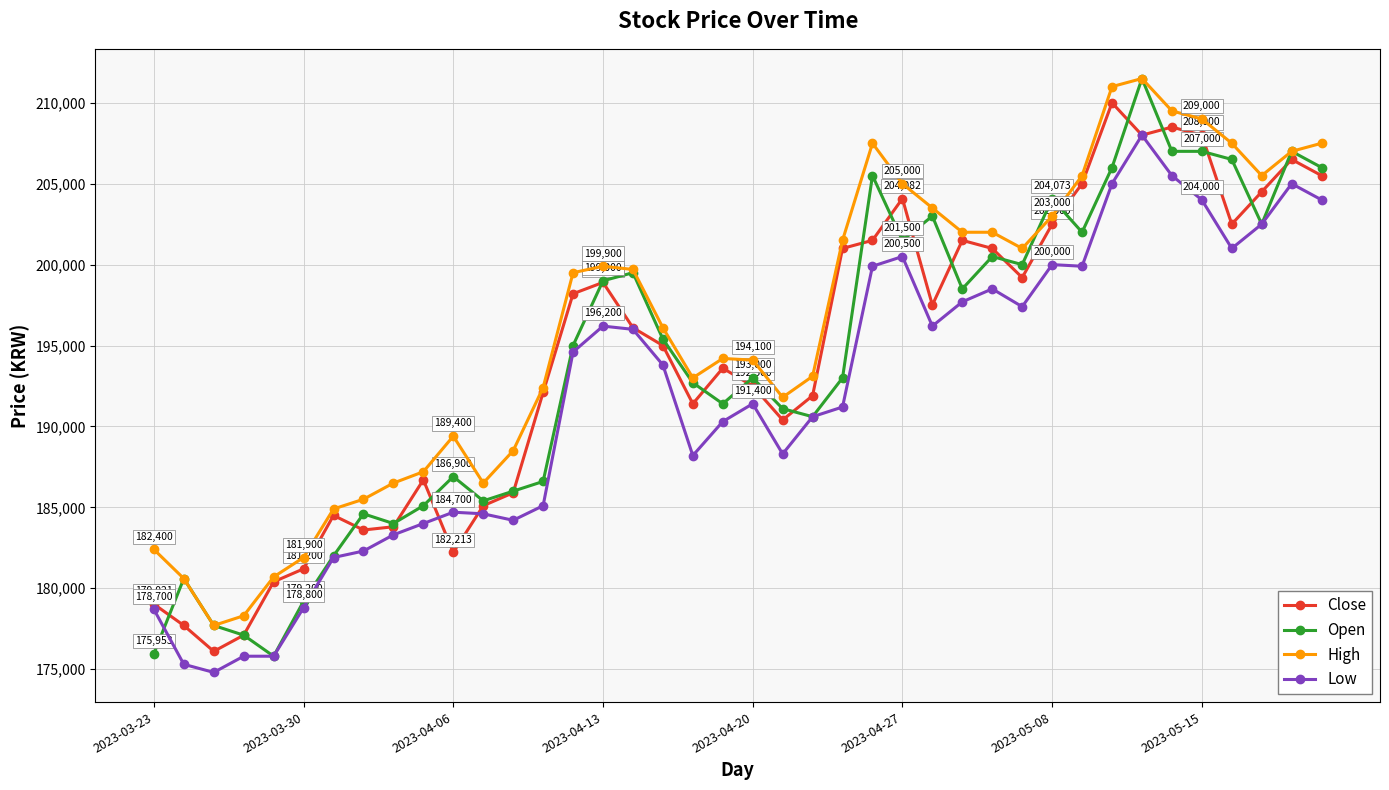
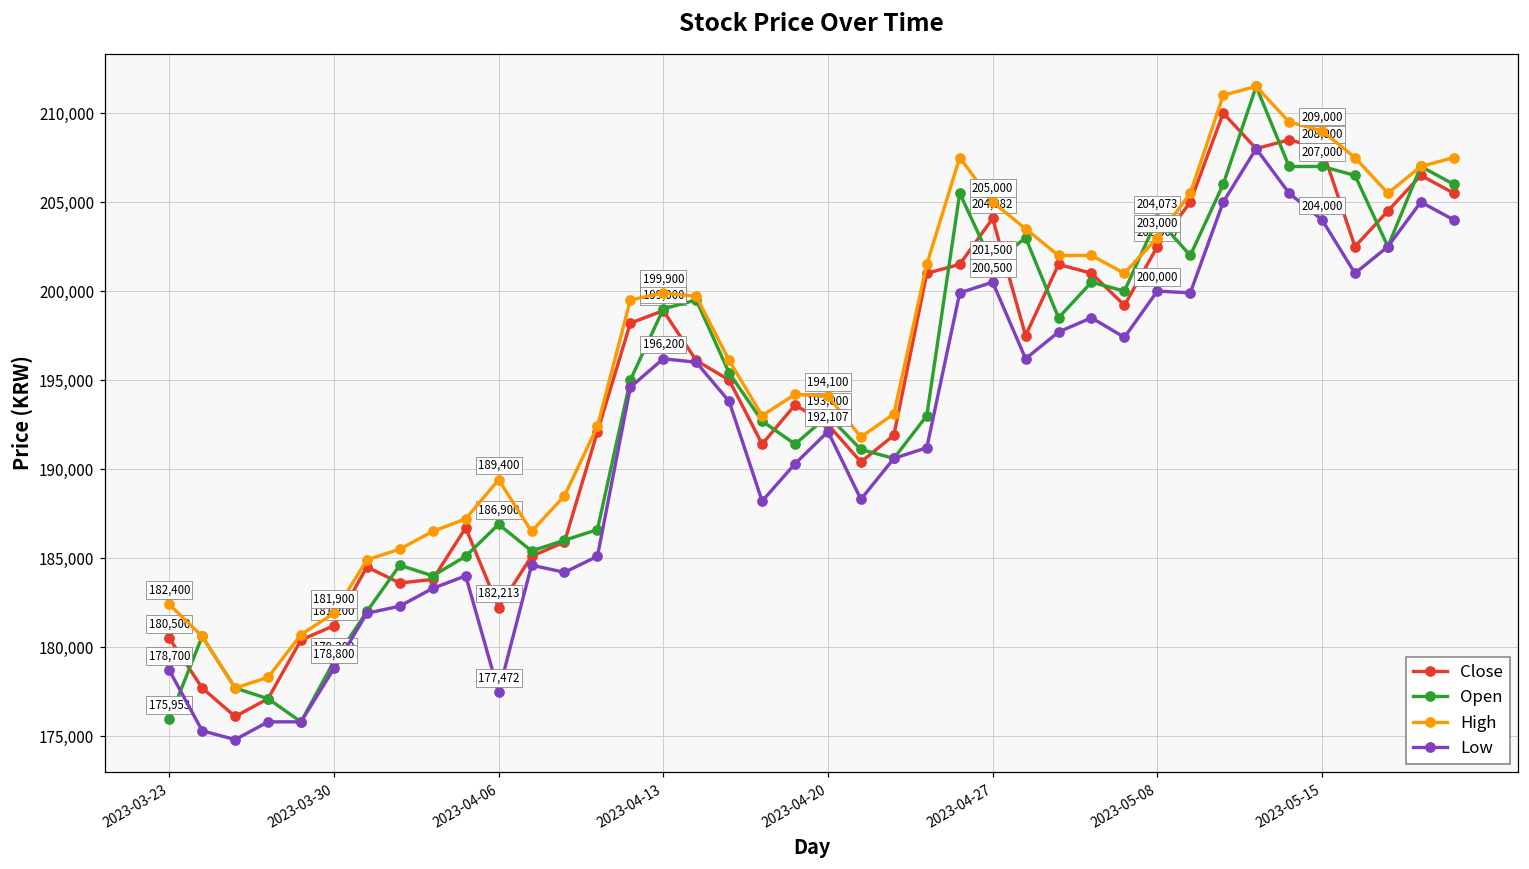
  {
    "Close": {
-     "2023-03-23": "179,021"
+     "2023-03-23": "180,500"
    },
    "Low": {
-     "2023-04-06": "184,700",
-     "2023-04-20": "191,400"
+     "2023-04-06": "177,472",
+     "2023-04-20": "192,107"
    }
  }
